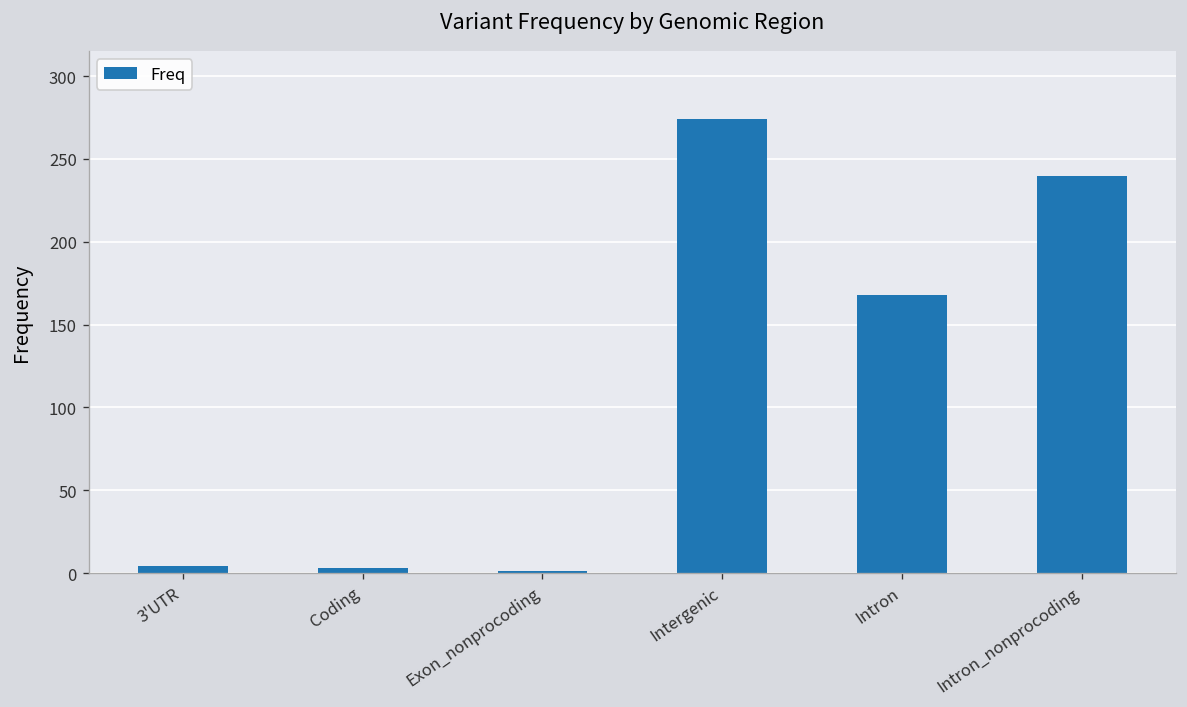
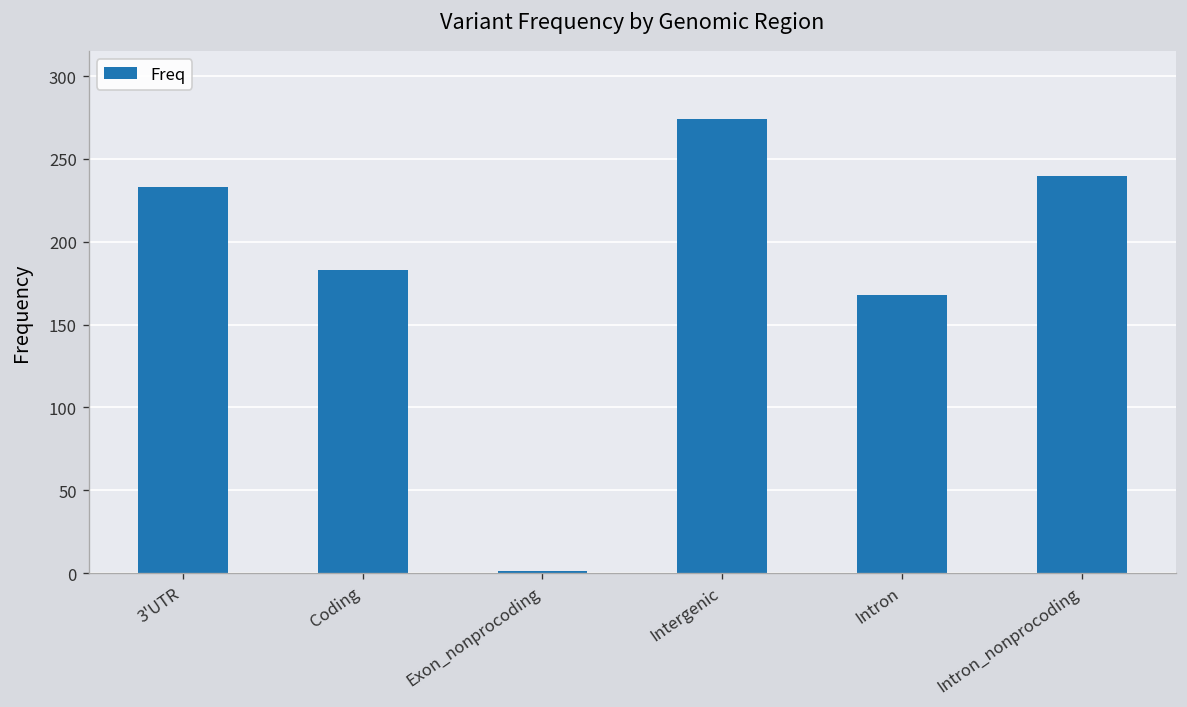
  {
-   "3'UTR": 4,
-   "Coding": 3,
+   "3'UTR": 233,
+   "Coding": 183,
    "Intergenic": 274,
    "Intron": 168,
    "Intron_nonprocoding": 240
  }
